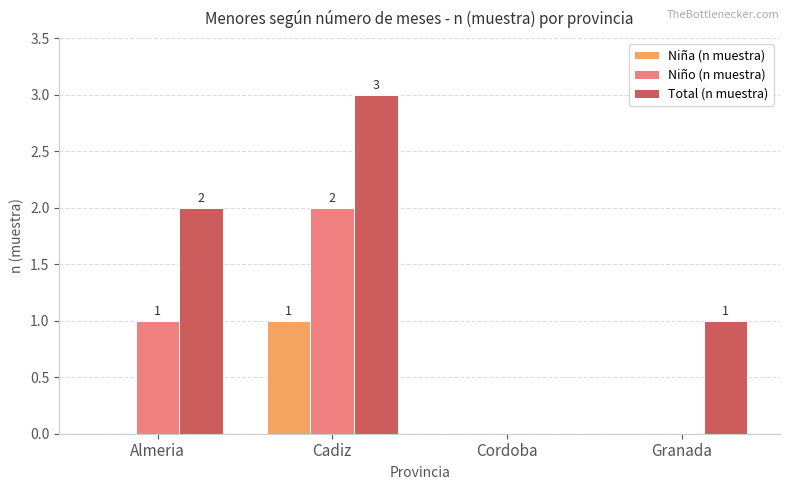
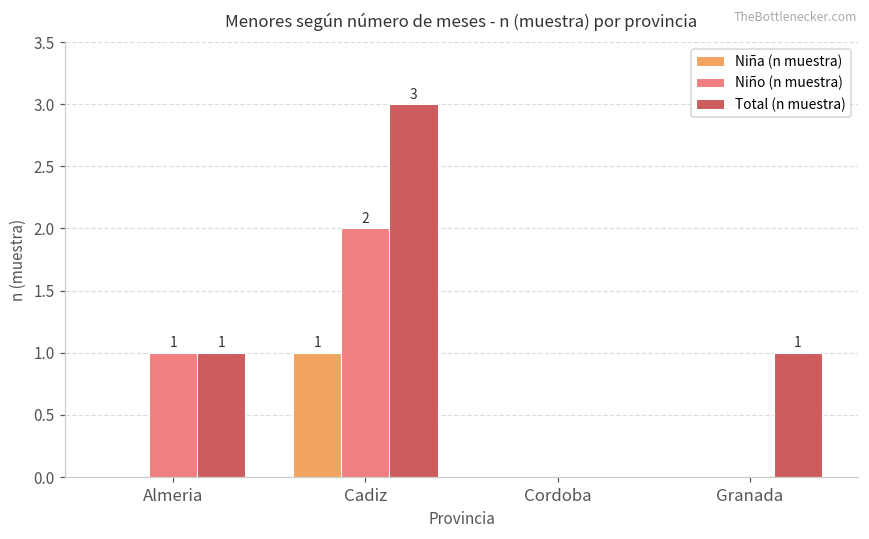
  {
    "Total (n muestra)": {
-     "Almeria": 2,
+     "Almeria": 1,
      "Cadiz": 3,
      "Granada": 1
    }
  }
